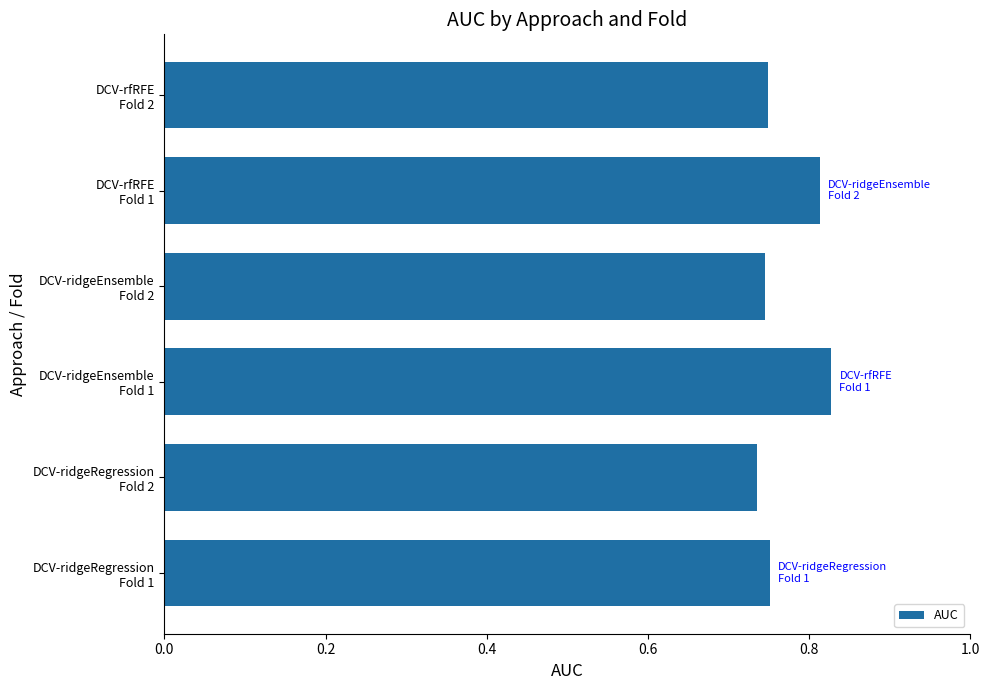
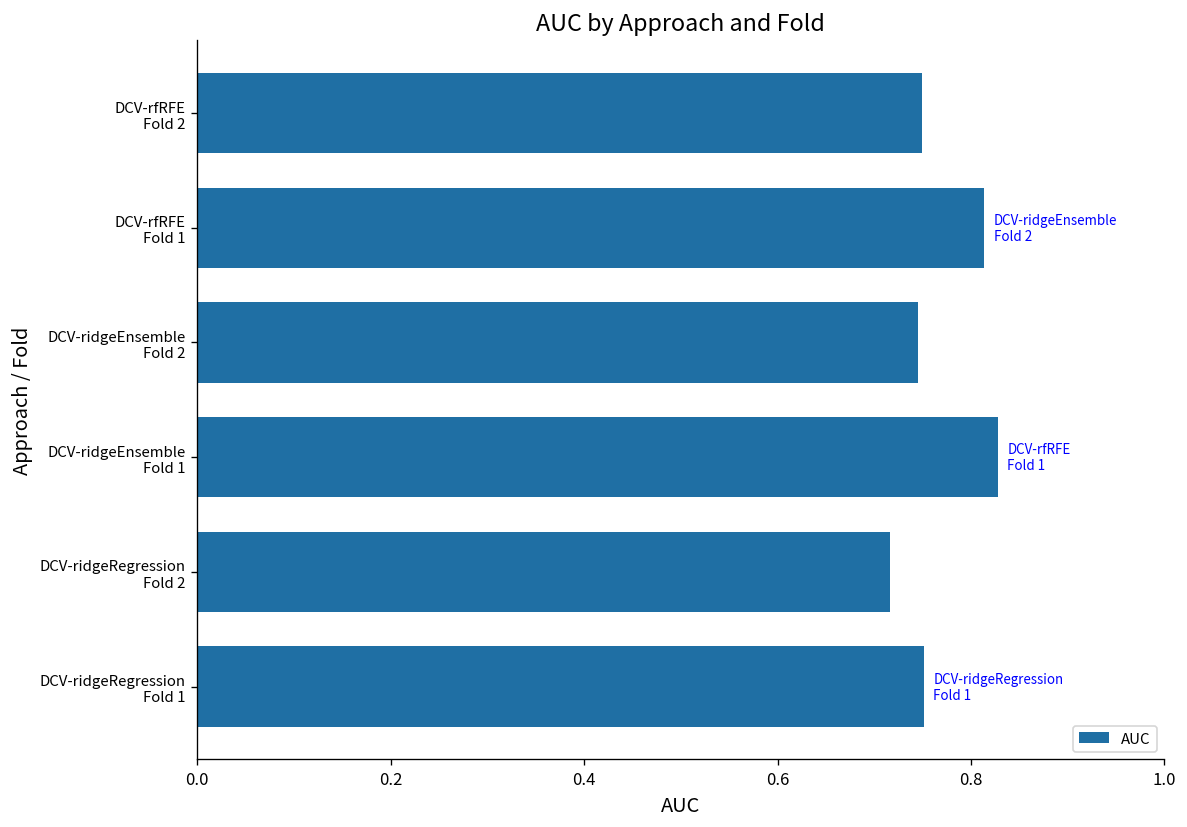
  {
    "DCV-rfRFE Fold 2": 0.75,
    "DCV-ridgeEnsemble Fold 2": 0.75,
-   "DCV-ridgeRegression Fold 2": 0.73
+   "DCV-ridgeRegression Fold 2": 0.72
  }
